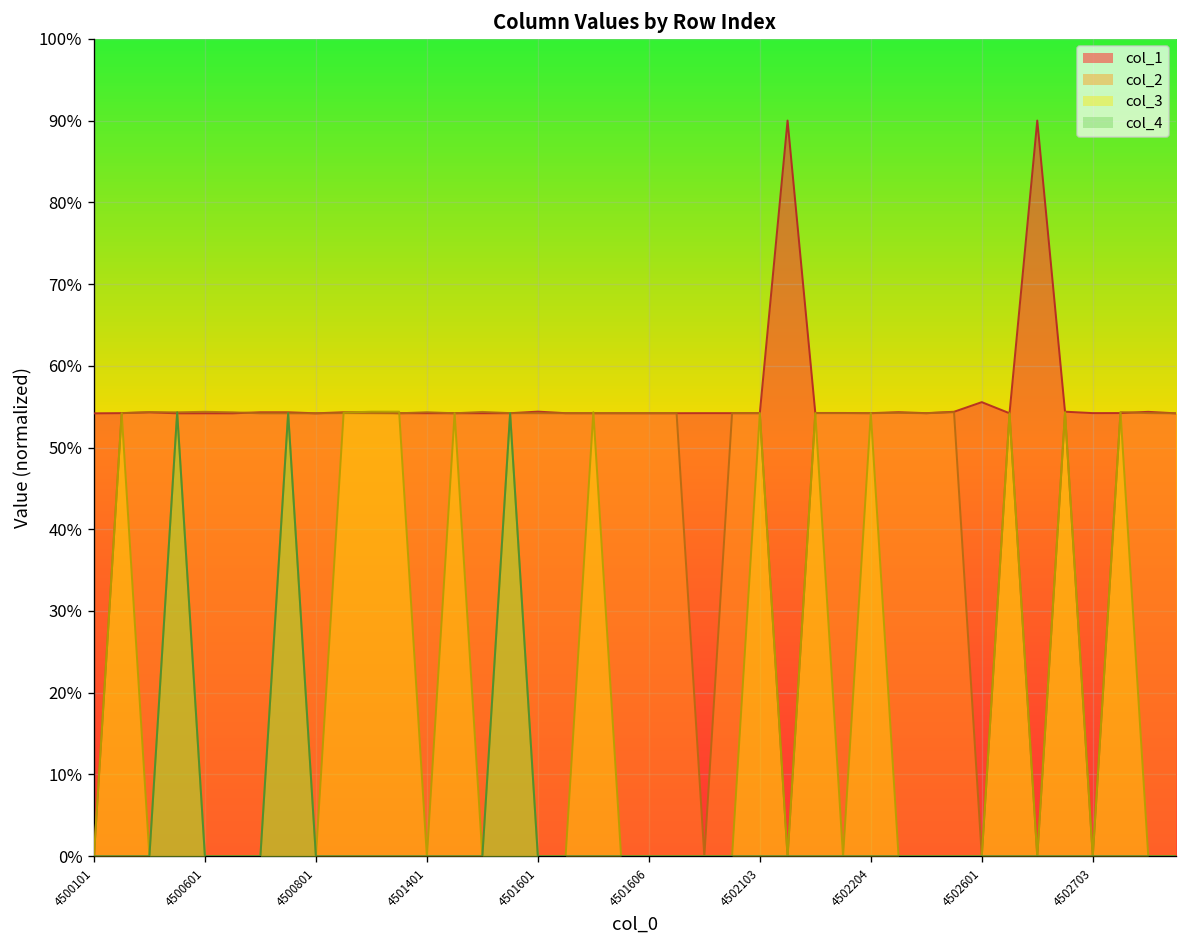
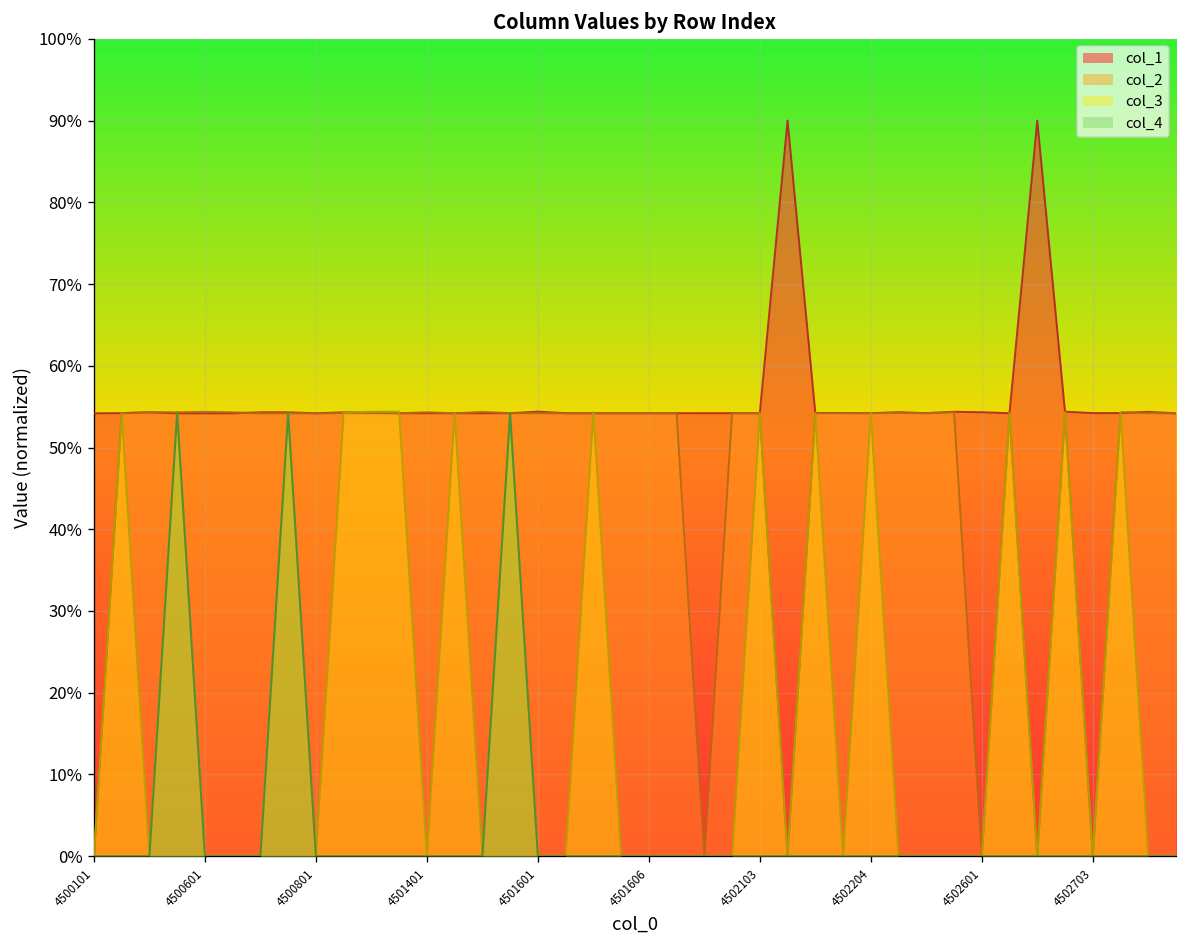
  {
    "col_1": {
      "4500101": "54%",
-     "4502601": "56%",
+     "4502601": "54%",
      "4502703": "54%"
    },
    "col_4": {
      "4502103": "0%",
      "4502204": "0%"
    }
  }
